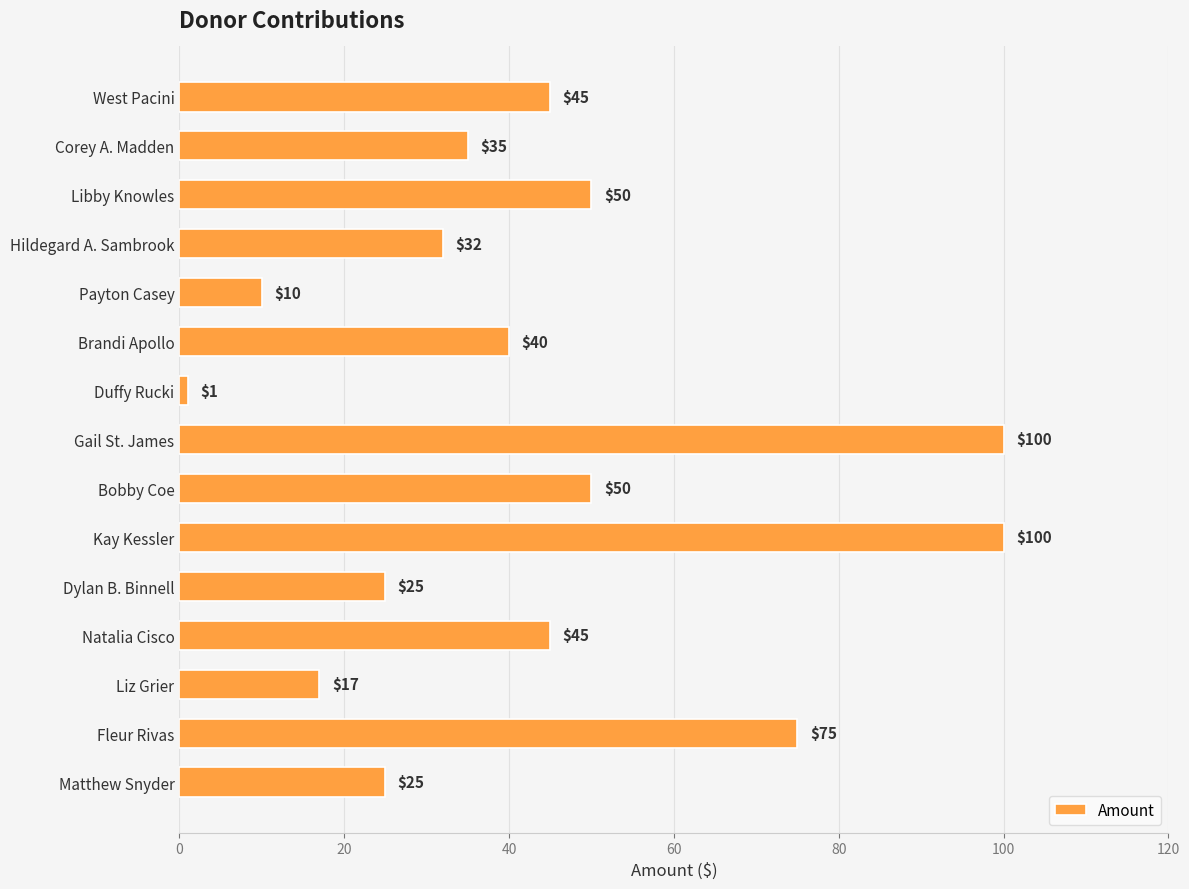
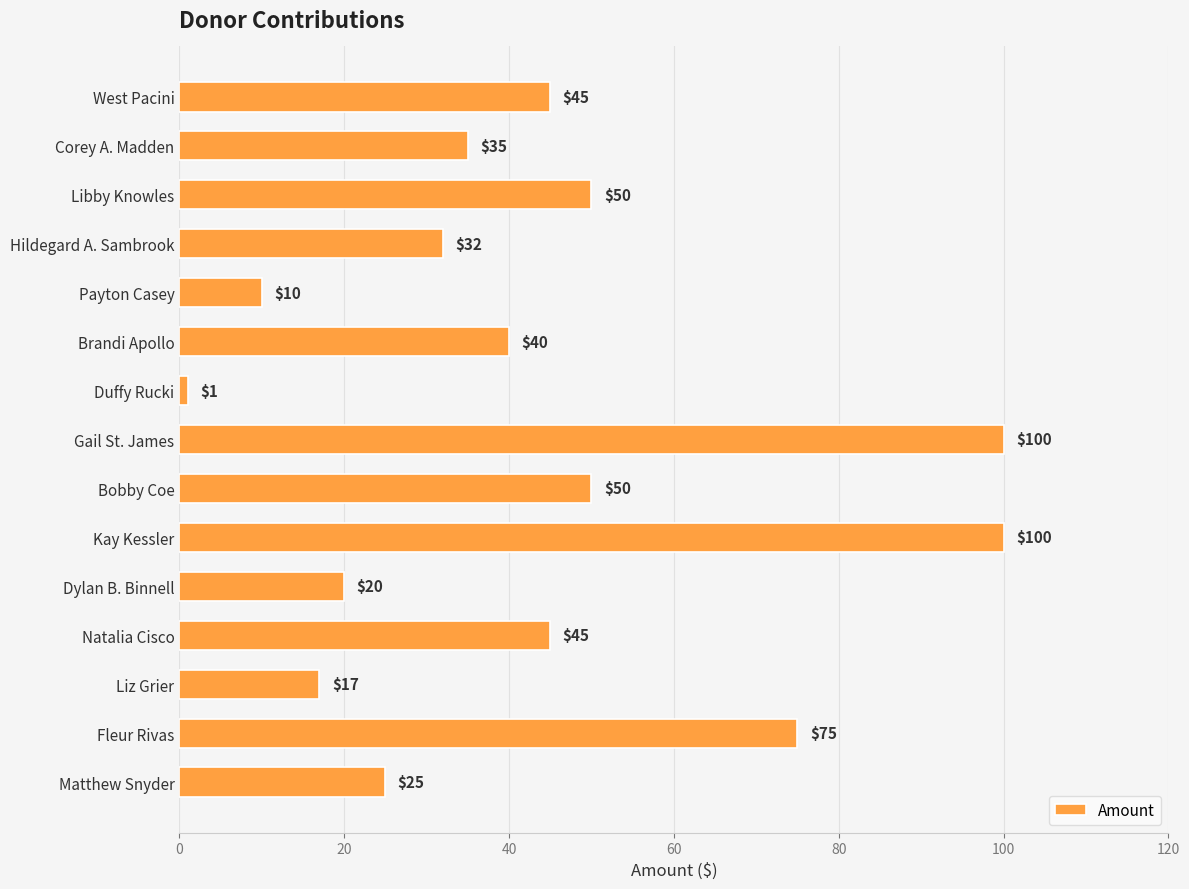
  {
    "West Pacini": "$45",
    "Corey A. Madden": "$35",
    "Libby Knowles": "$50",
    "Hildegard A. Sambrook": "$32",
    "Payton Casey": "$10",
    "Brandi Apollo": "$40",
    "Duffy Rucki": "$1",
    "Gail St. James": "$100",
    "Bobby Coe": "$50",
    "Kay Kessler": "$100",
-   "Dylan B. Binnell": "$25",
+   "Dylan B. Binnell": "$20",
    "Natalia Cisco": "$45",
    "Liz Grier": "$17",
    "Fleur Rivas": "$75",
    "Matthew Snyder": "$25"
  }
